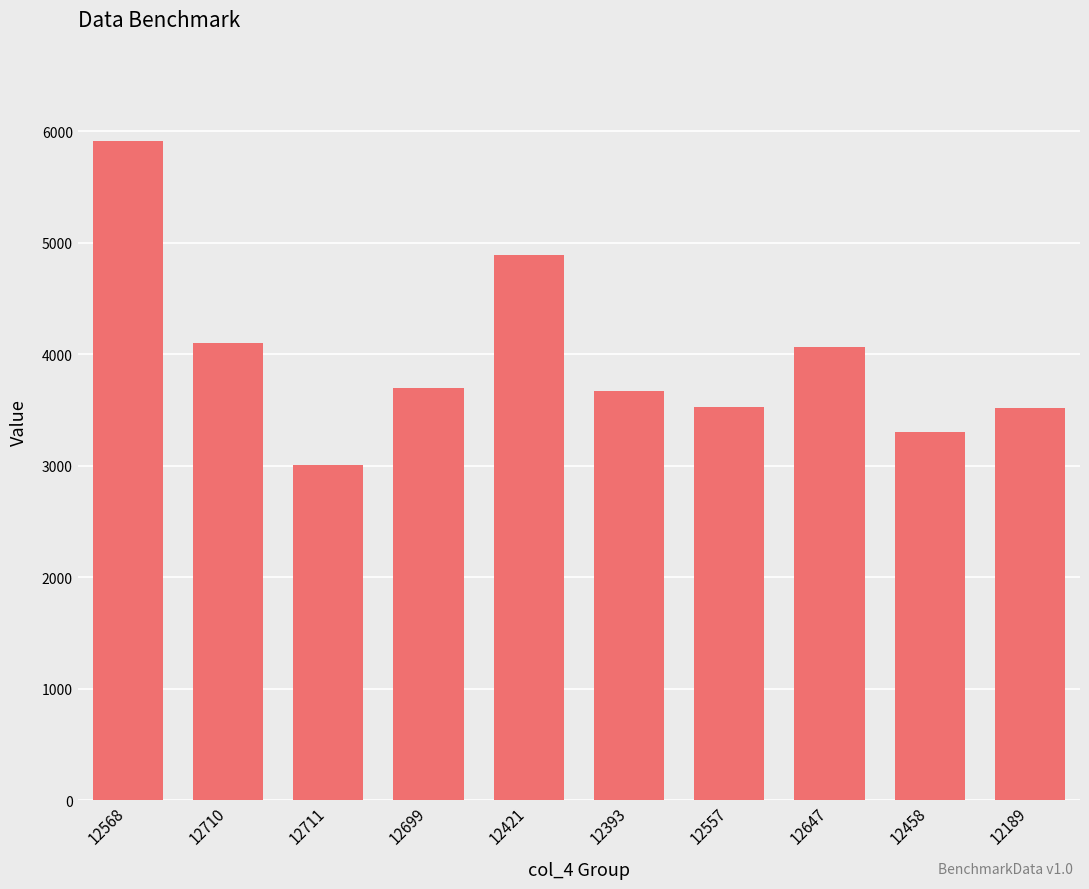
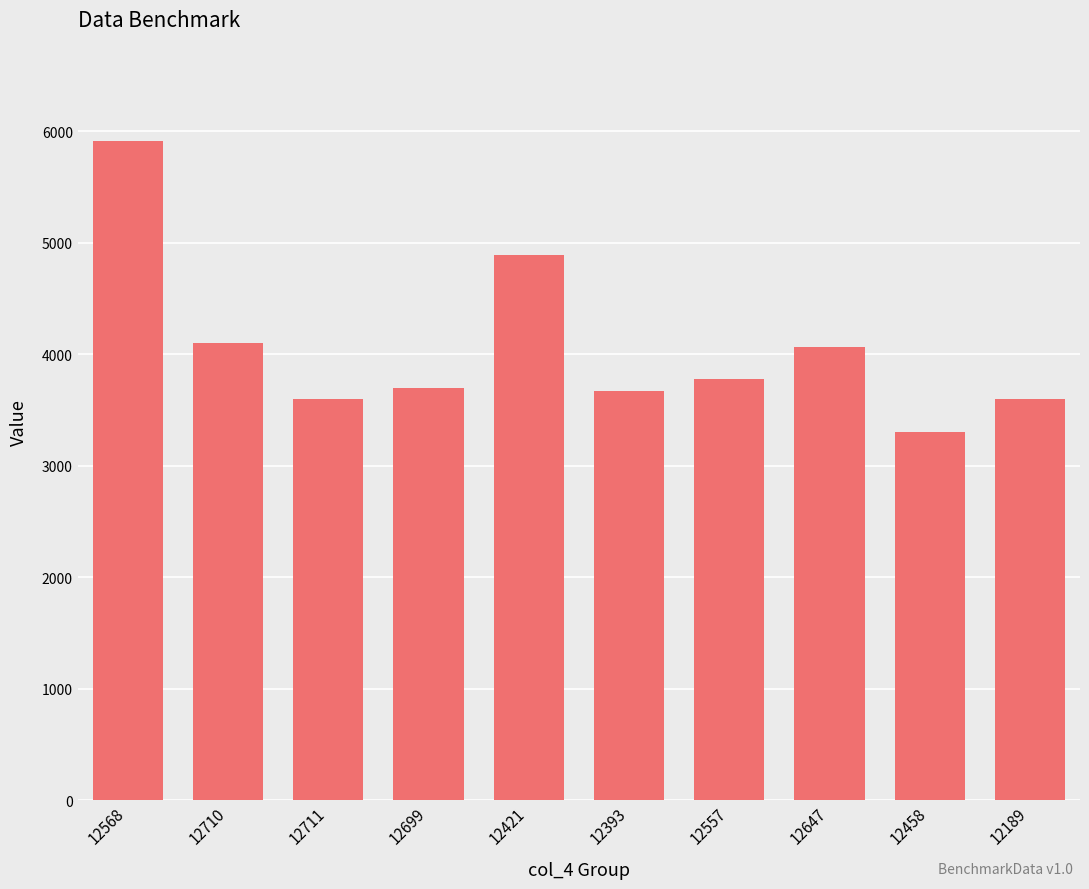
  {
    "12568": 5910,
    "12710": 4100,
-   "12711": 3010,
+   "12711": 3600,
    "12699": 3700,
    "12421": 4890,
    "12393": 3670,
-   "12557": 3520,
+   "12557": 3780,
    "12647": 4060,
    "12458": 3300,
-   "12189": 3520
+   "12189": 3600
  }
